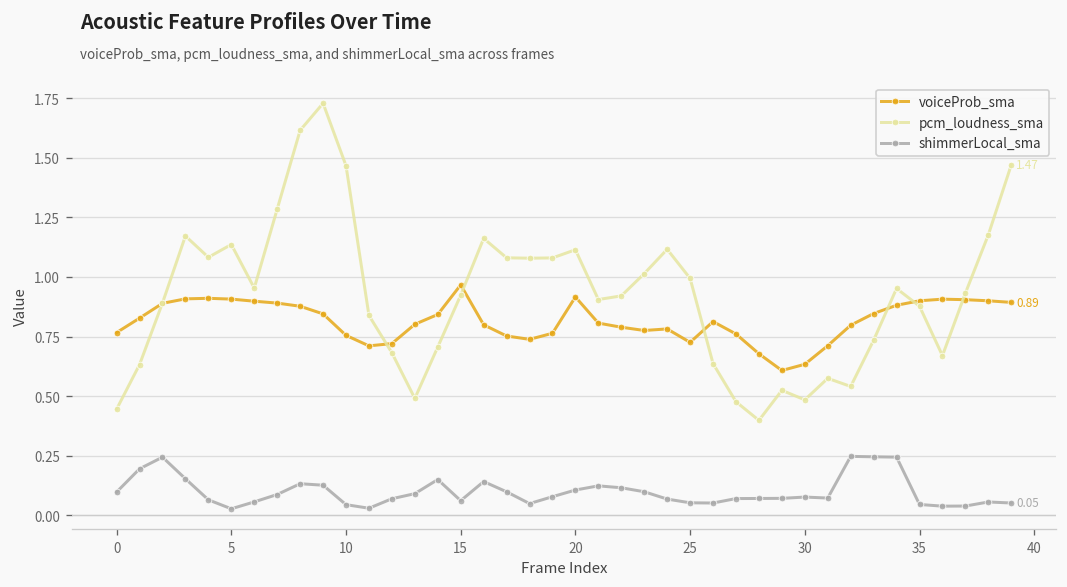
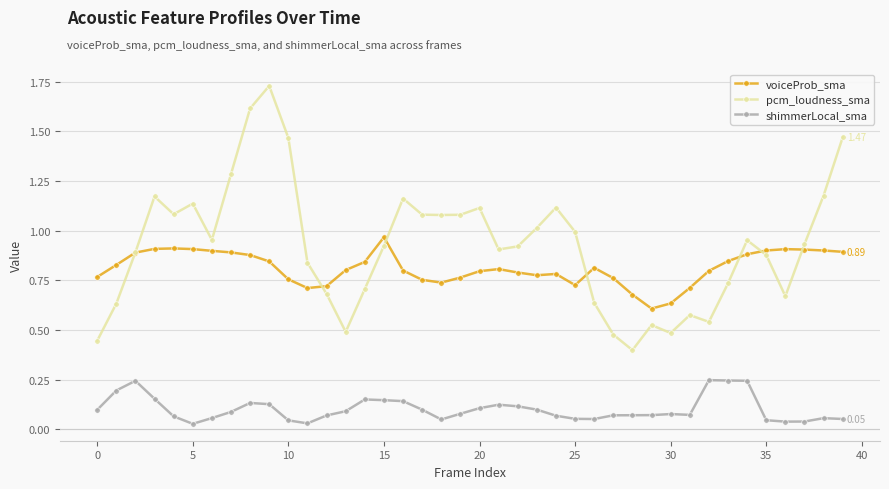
  {
    "voiceProb_sma": {
      "0": 0.77,
      "5": 0.91,
      "10": 0.75,
      "15": 0.97,
-     "20": 0.92,
+     "20": 0.80,
      "25": 0.73,
      "30": 0.63,
      "35": 0.90
    },
    "pcm_loudness_sma": {
      "0": 0.45,
      "5": 1.14,
      "10": 1.47,
      "15": 0.92,
      "20": 1.11,
      "25": 0.99,
      "30": 0.48,
      "35": 0.88
    },
    "shimmerLocal_sma": {
      "0": 0.10,
      "5": 0.03,
      "10": 0.04,
-     "15": 0.06,
+     "15": 0.15,
      "20": 0.11,
      "25": 0.05,
      "30": 0.08,
      "35": 0.05
    }
  }
